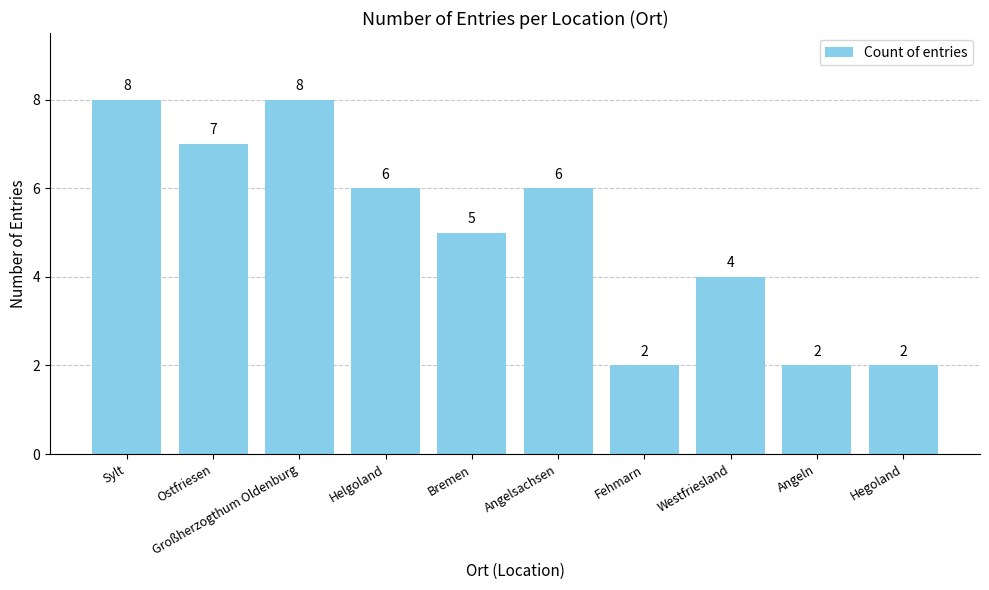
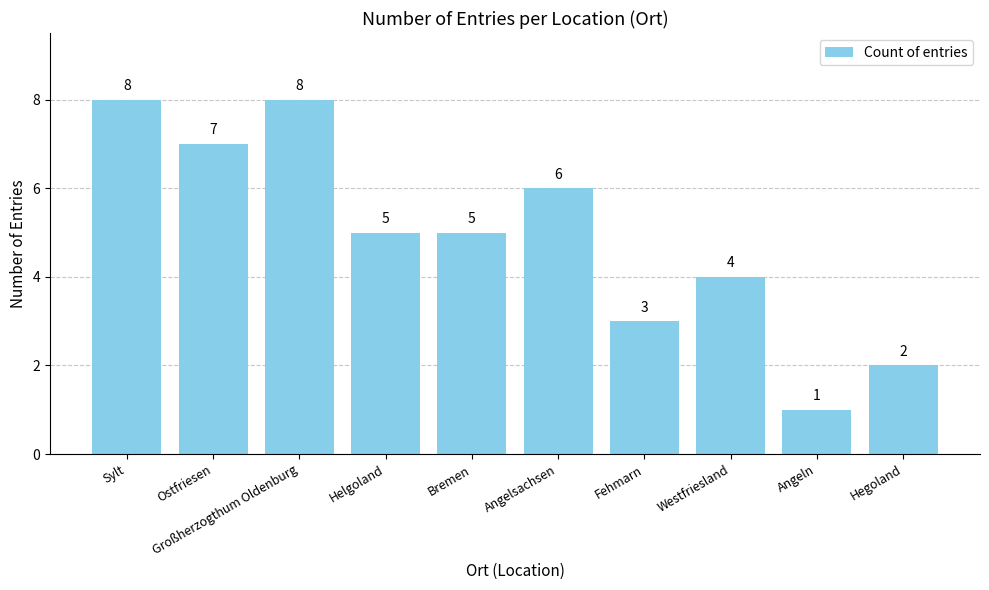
  {
    "Sylt": 8,
    "Ostfriesen": 7,
    "Großherzogthum Oldenburg": 8,
-   "Helgoland": 6,
+   "Helgoland": 5,
    "Bremen": 5,
    "Angelsachsen": 6,
-   "Fehmarn": 2,
+   "Fehmarn": 3,
    "Westfriesland": 4,
-   "Angeln": 2,
+   "Angeln": 1,
    "Hegoland": 2
  }
